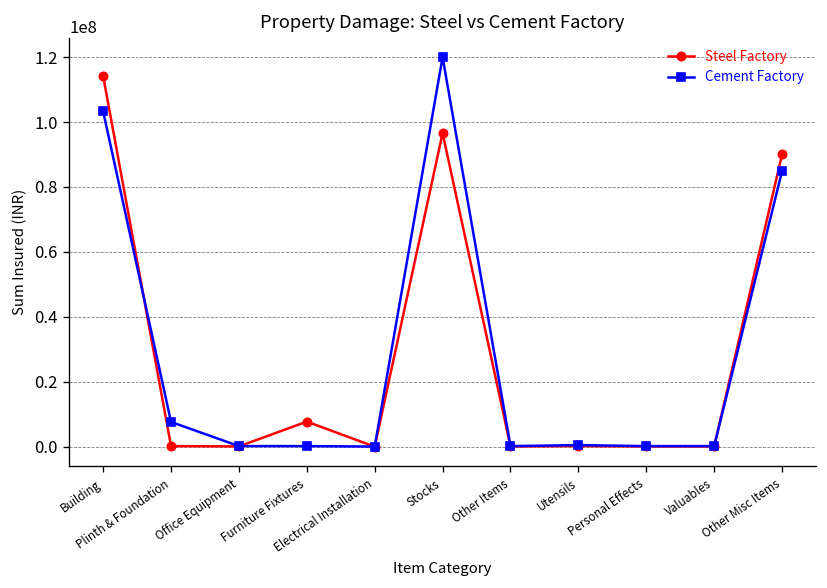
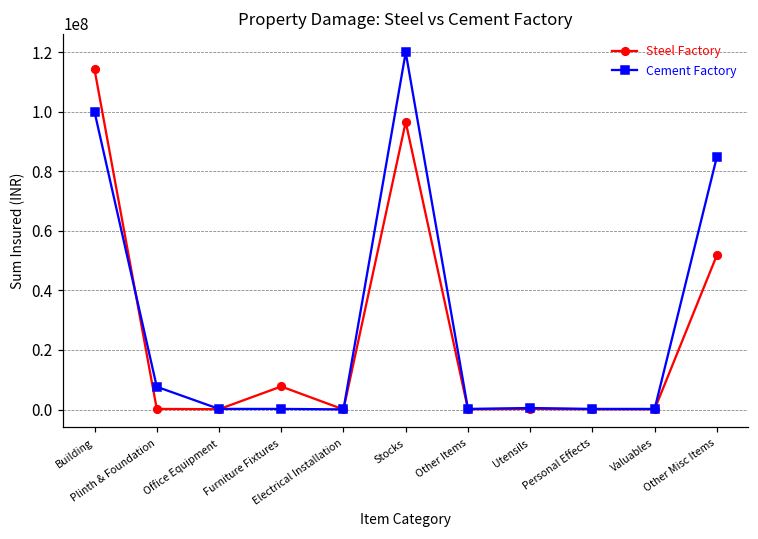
  {
    "Steel Factory": {
      "Building": 114000000,
      "Plinth & Foundation": 0,
      "Furniture Fixtures": 8000000,
      "Stocks": 97000000,
-     "Other Misc Items": 90000000
+     "Other Misc Items": 52000000
    },
    "Cement Factory": {
-     "Building": 103000000,
+     "Building": 100000000,
      "Plinth & Foundation": 8000000,
      "Furniture Fixtures": 0,
      "Stocks": 120000000,
      "Other Misc Items": 85000000
    }
  }
